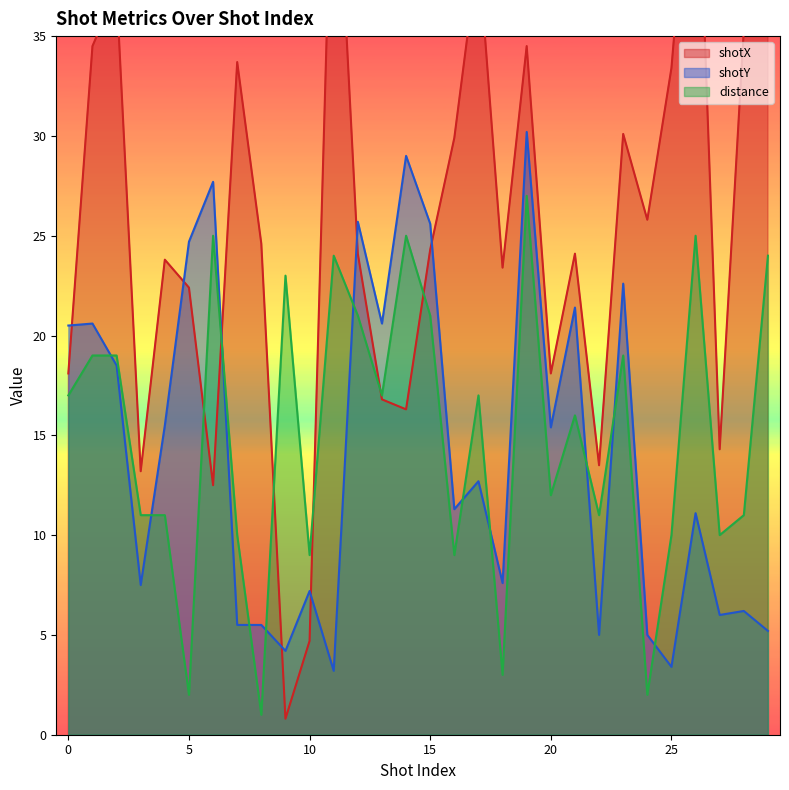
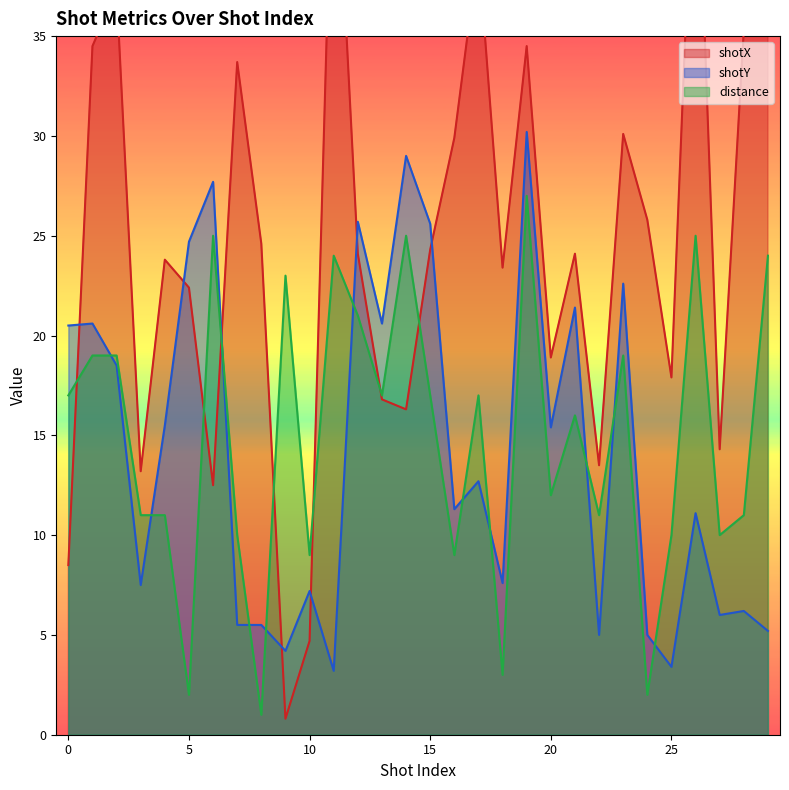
  {
    "shotX": {
-     "0": 18.1,
+     "0": 8.5,
      "5": 22.4,
      "10": 4.7,
      "15": 24.3,
-     "20": 18.1,
-     "25": 33.4
+     "20": 18.9,
+     "25": 17.9
    },
    "shotY": {
      "0": 20.5,
      "5": 24.7,
      "10": 7.2,
      "15": 25.6,
      "20": 15.4,
      "25": 3.4
    },
    "distance": {
      "0": 17,
      "5": 2,
      "10": 9,
-     "15": 21,
+     "15": 17,
      "20": 12,
      "25": 10
    }
  }
